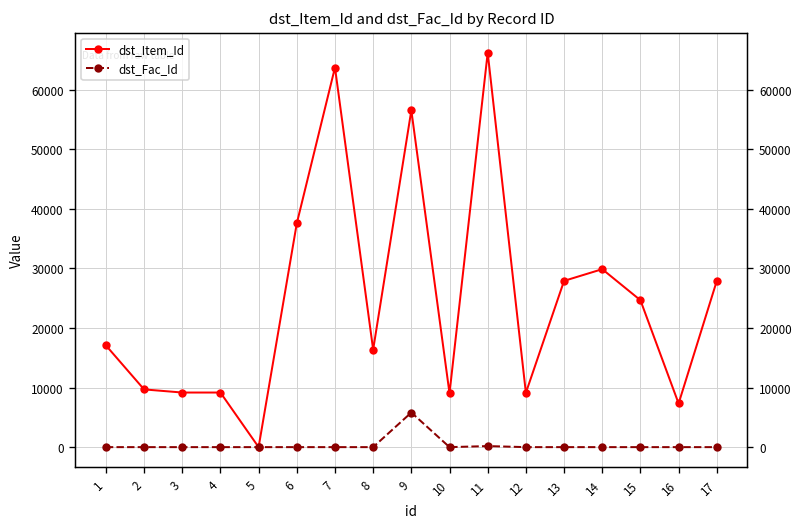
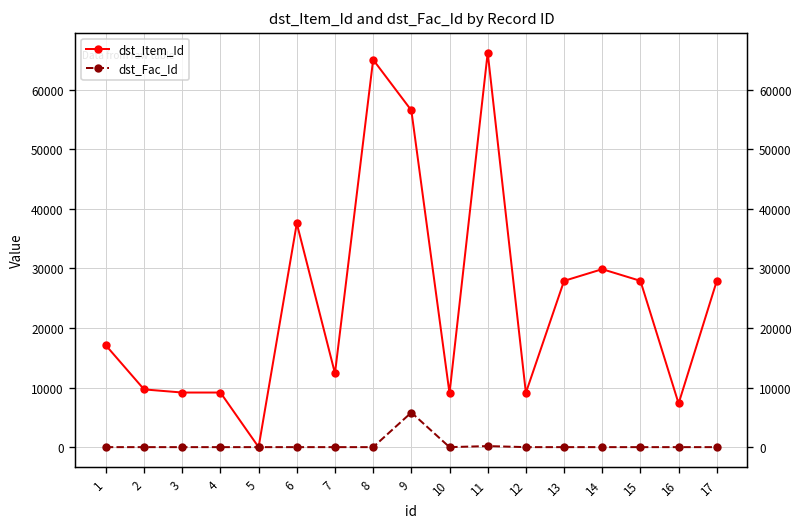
  {
    "dst_Item_Id": {
      "1": 17000,
      "2": 10000,
      "3": 9000,
      "4": 9000,
      "6": 38000,
-     "7": 64000,
-     "8": 16000,
+     "7": 12000,
+     "8": 65000,
      "9": 57000,
      "10": 9000,
      "11": 66000,
      "12": 9000,
      "13": 28000,
      "14": 30000,
-     "15": 25000,
+     "15": 28000,
      "16": 7000,
      "17": 28000
    },
    "dst_Fac_Id": {
      "1": 0,
      "2": 0,
      "3": 0,
      "4": 0,
      "6": 0,
      "7": 0,
      "8": 0,
      "9": 6000,
      "10": 0,
      "11": 0,
      "12": 0,
      "13": 0,
      "14": 0,
      "15": 0,
      "16": 0,
      "17": 0
    }
  }
